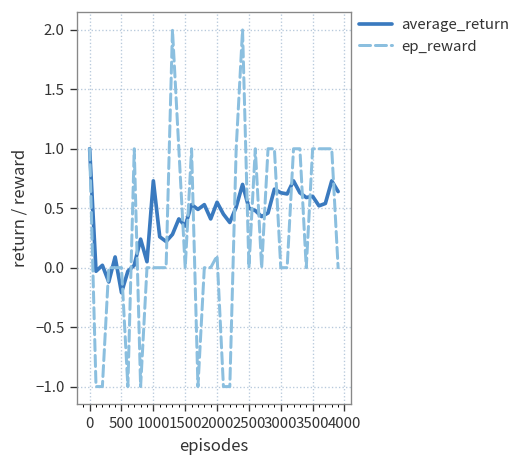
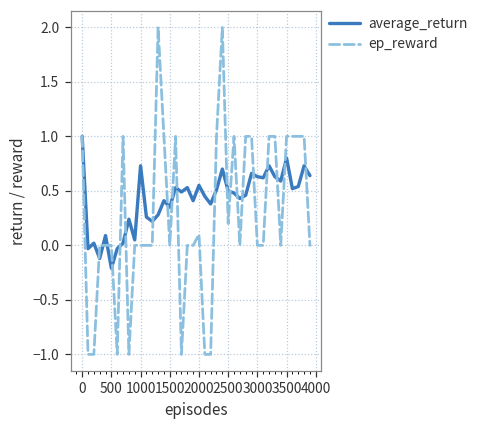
  {
    "average_return": {
      "500": -0.2,
      "1000": 0.7,
      "1500": 0.4,
      "2000": 0.6,
      "2500": 0.5,
      "3000": 0.6,
-     "3500": 0.6
+     "3500": 0.8
    },
    "ep_reward": {
      "500": 0.0,
      "1000": 0.0,
      "1500": 0.0,
      "2000": 0.1,
-     "2500": 0.0,
+     "2500": 0.2,
      "3000": 0.0,
      "3500": 1.0
    }
  }
